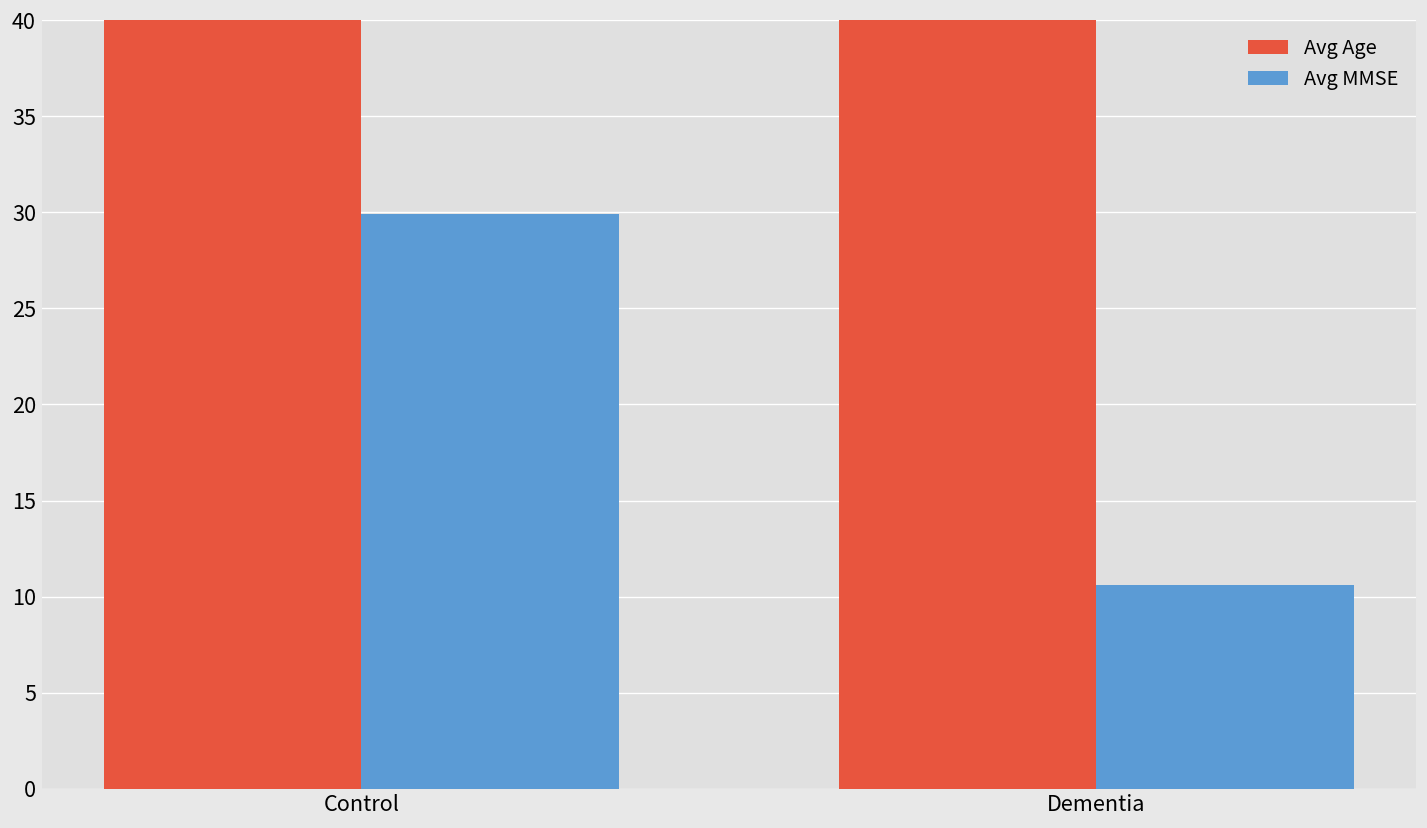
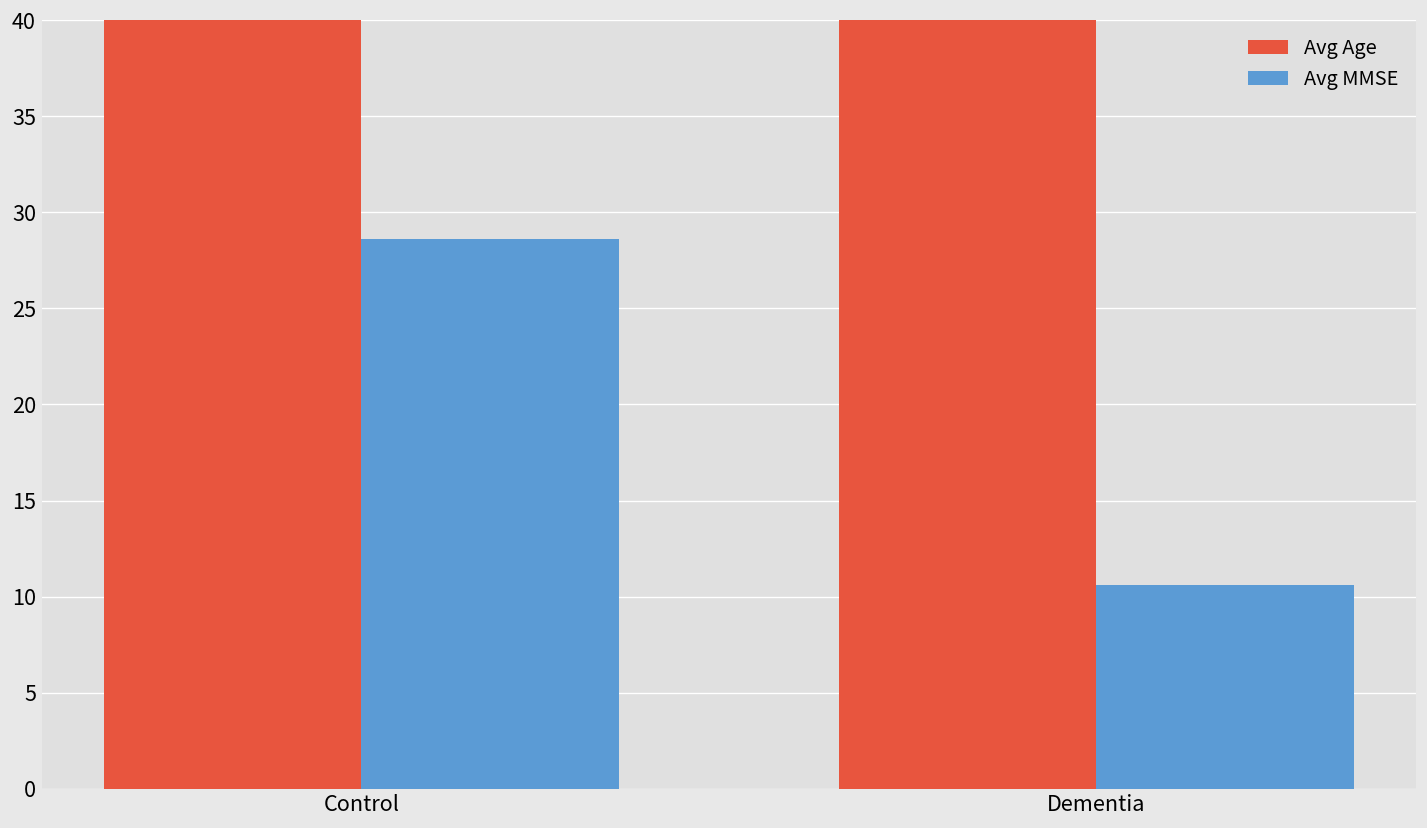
  {
    "Avg MMSE": {
-     "Control": 29.9,
+     "Control": 28.6,
      "Dementia": 10.6
    }
  }
